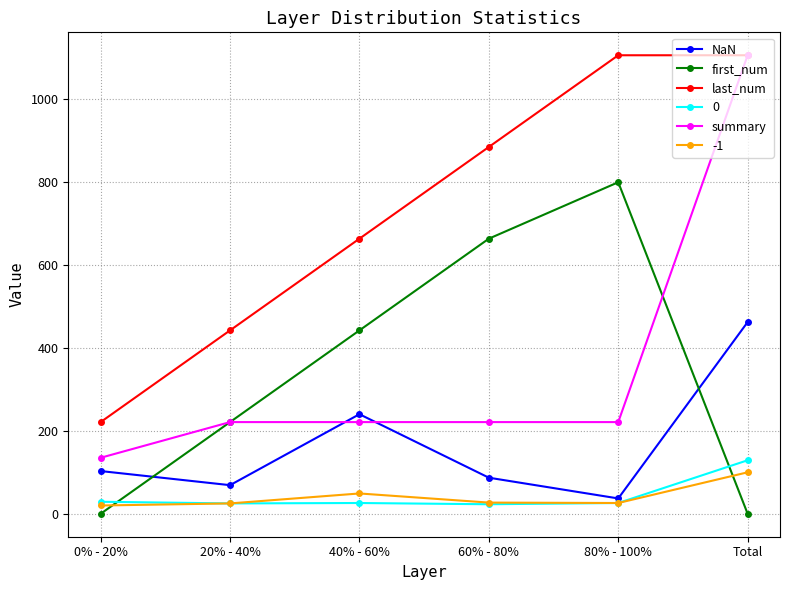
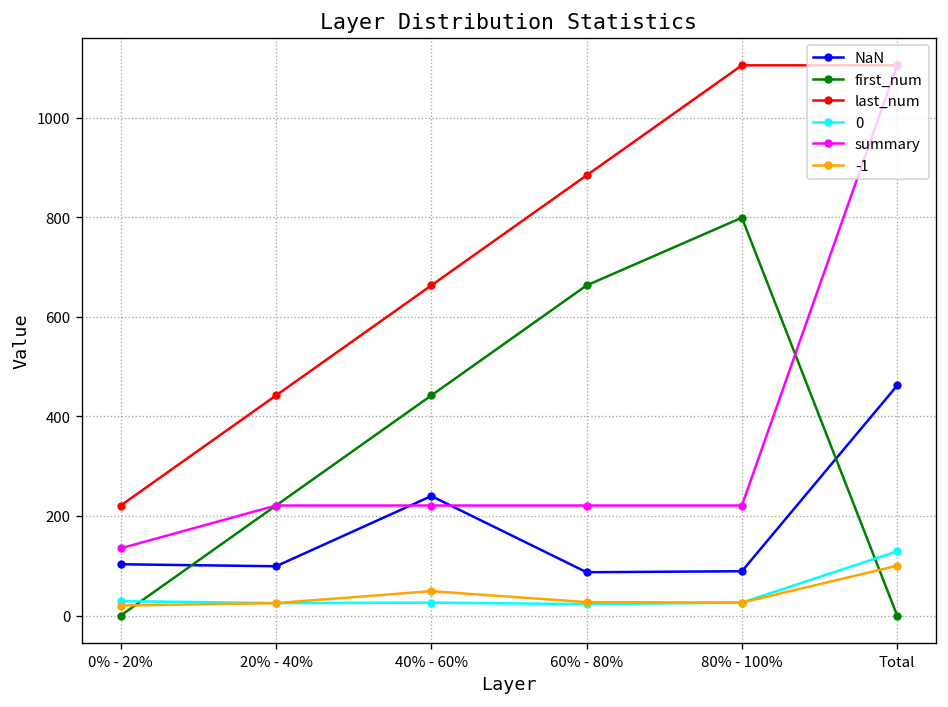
  {
    "NaN": {
      "0% - 20%": 100,
-     "20% - 40%": 70,
+     "20% - 40%": 100,
      "40% - 60%": 240,
      "60% - 80%": 90,
-     "80% - 100%": 40,
+     "80% - 100%": 90,
      "Total": 460
    },
    "first_num": {
      "0% - 20%": 0,
      "40% - 60%": 440,
      "60% - 80%": 660,
      "80% - 100%": 800,
      "Total": 0
    },
    "last_num": {
      "0% - 20%": 220,
      "20% - 40%": 440,
      "40% - 60%": 660,
      "60% - 80%": 880,
      "80% - 100%": 1110
    },
    "0": {
      "0% - 20%": 30,
      "40% - 60%": 30,
      "Total": 130
    },
    "summary": {
      "0% - 20%": 140,
      "40% - 60%": 220,
      "60% - 80%": 220,
      "80% - 100%": 220
    },
    "-1": {
      "0% - 20%": 20,
      "40% - 60%": 50,
      "Total": 100
    }
  }
